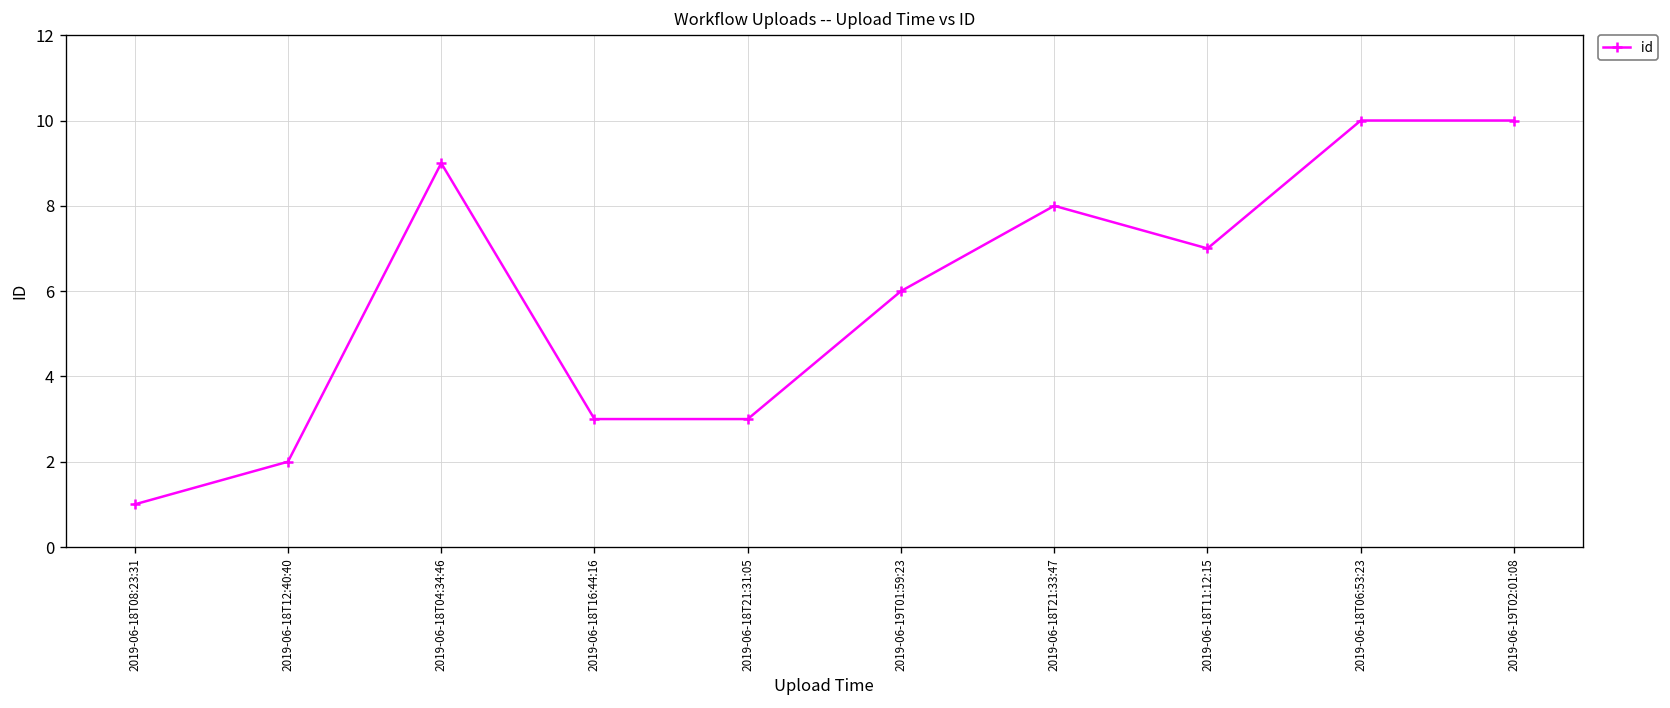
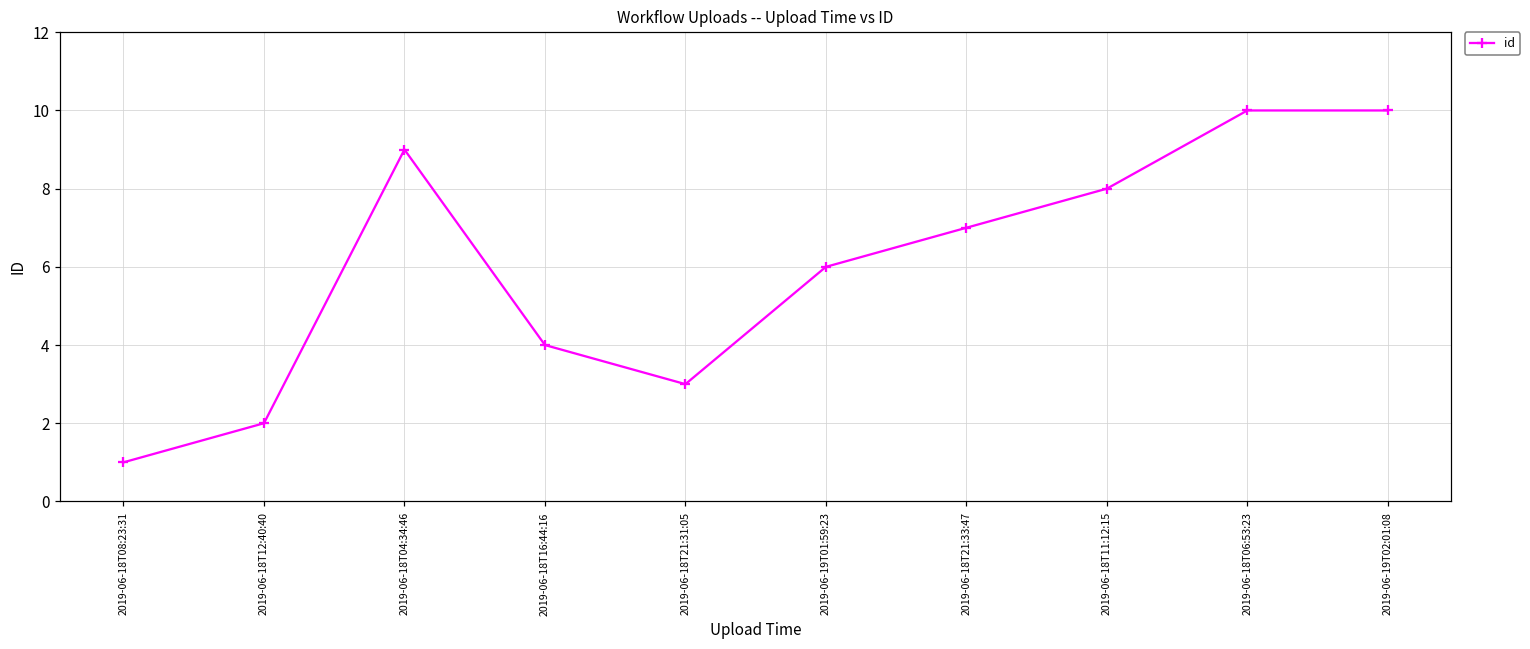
  {
    "2019-06-18T08:23:31": 1,
    "2019-06-18T12:40:40": 2,
    "2019-06-18T04:34:46": 9,
-   "2019-06-18T16:44:16": 3,
+   "2019-06-18T16:44:16": 4,
    "2019-06-18T21:31:05": 3,
    "2019-06-19T01:59:23": 6,
-   "2019-06-18T21:33:47": 8,
-   "2019-06-18T11:12:15": 7,
+   "2019-06-18T21:33:47": 7,
+   "2019-06-18T11:12:15": 8,
    "2019-06-18T06:53:23": 10,
    "2019-06-19T02:01:08": 10
  }
